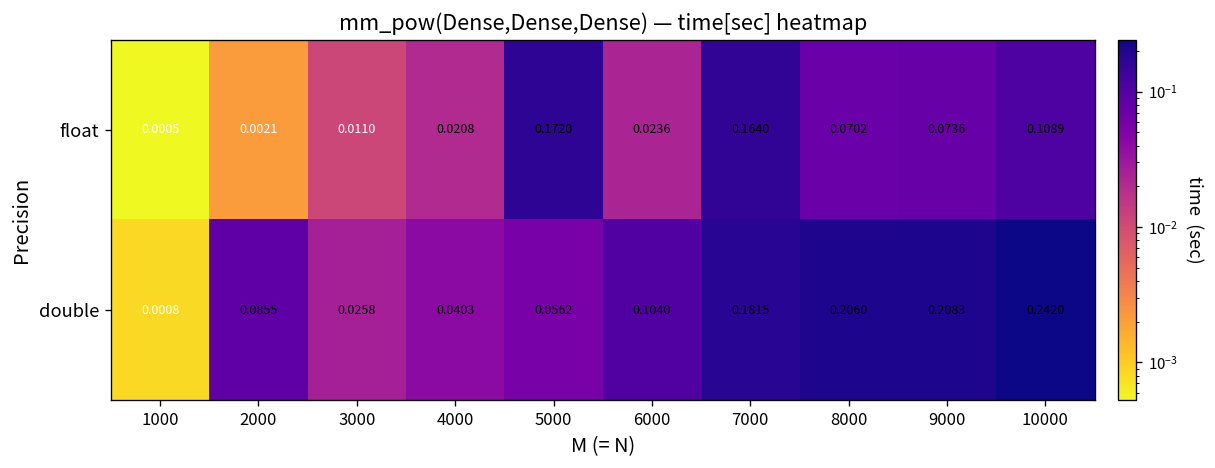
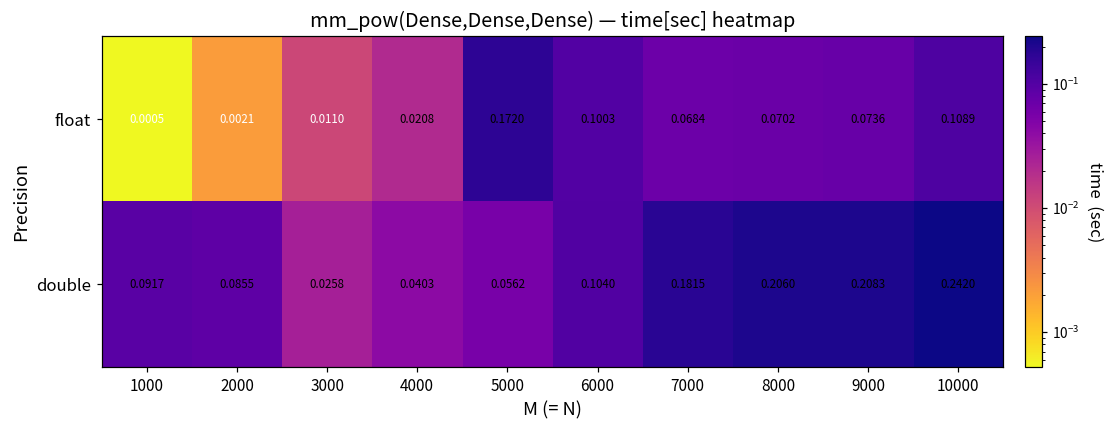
  {
    "float": {
      "1000": 0.0005,
      "2000": 0.0021,
      "3000": 0.0110,
      "4000": 0.0208,
      "5000": 0.1720,
-     "6000": 0.0236,
-     "7000": 0.1640,
+     "6000": 0.1003,
+     "7000": 0.0684,
      "8000": 0.0702,
      "9000": 0.0736,
      "10000": 0.1089
    },
    "double": {
-     "1000": 0.0008,
+     "1000": 0.0917,
      "2000": 0.0855,
      "3000": 0.0258,
      "4000": 0.0403,
      "5000": 0.0562,
      "6000": 0.1040,
      "7000": 0.1815,
      "8000": 0.2060,
      "9000": 0.2083,
      "10000": 0.2420
    }
  }
